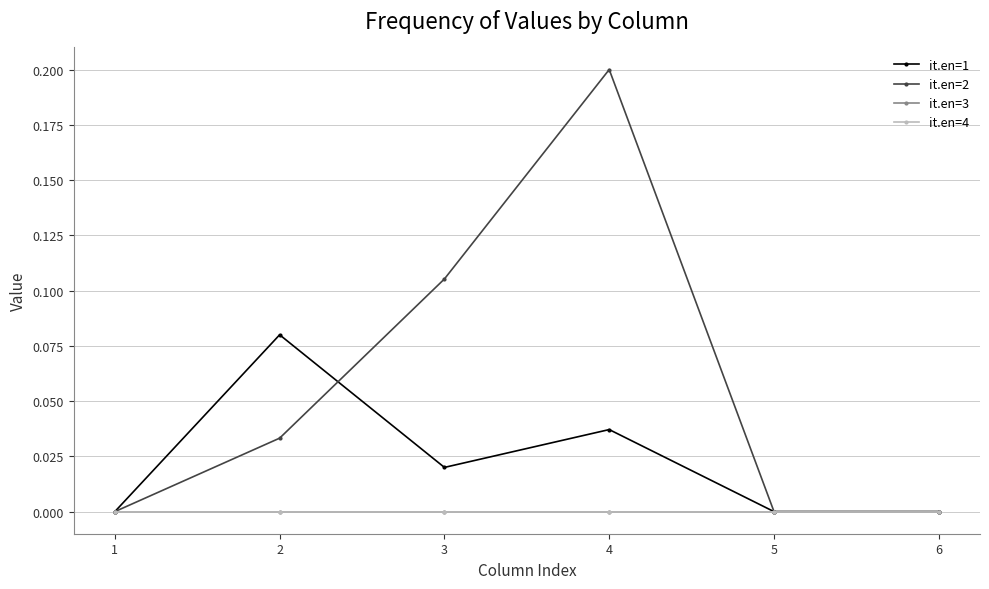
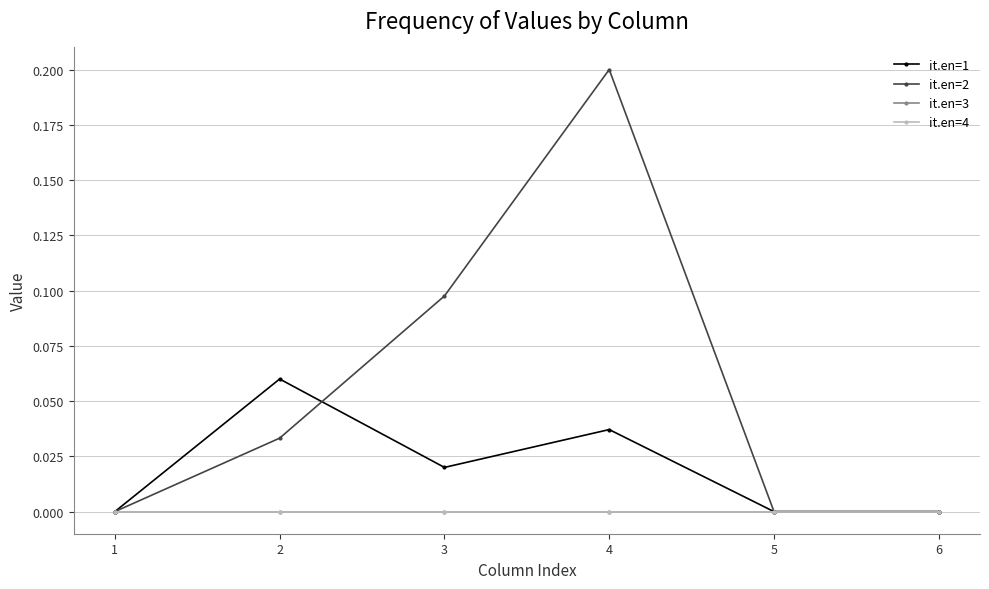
  {
    "it.en=1": {
-     "2": 0.08,
+     "2": 0.06,
      "3": 0.02,
      "4": 0.037
    },
    "it.en=2": {
      "2": 0.033,
-     "3": 0.105,
+     "3": 0.098,
      "4": 0.200
    },
    "it.en=4": {
      "2": 0.000,
      "3": 0.000,
      "4": 0.000
    }
  }
